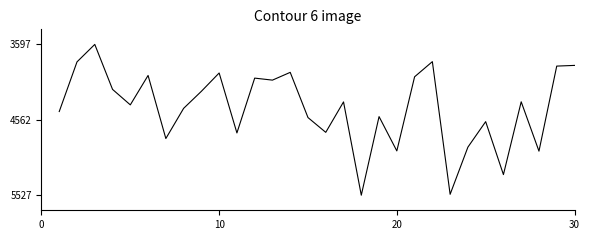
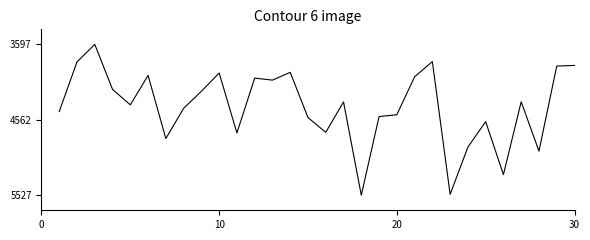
  {
    "10": 4000,
-   "20": 5000,
+   "20": 4500,
    "30": 3900
  }
